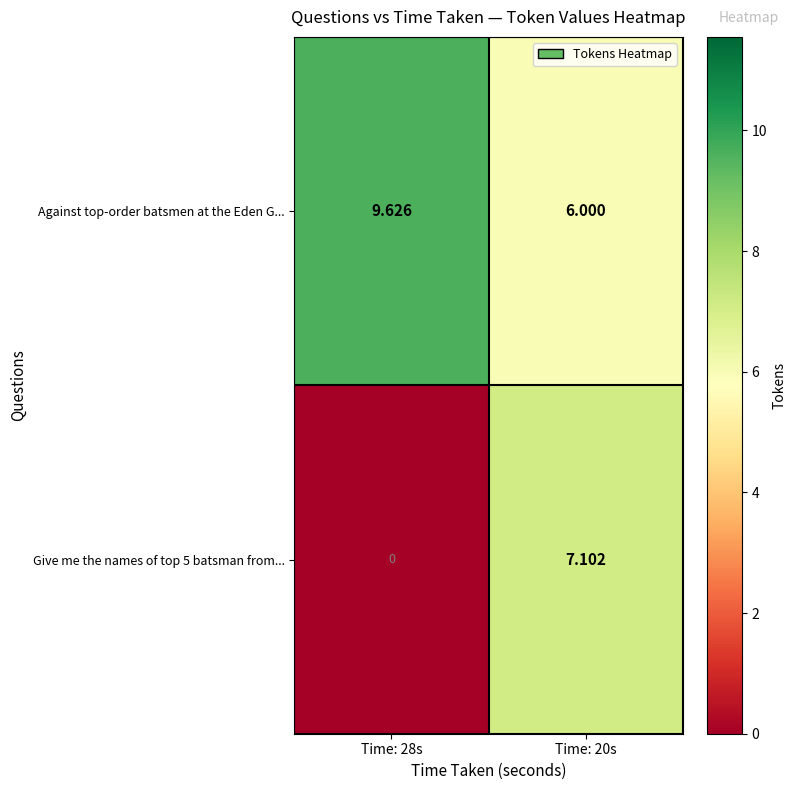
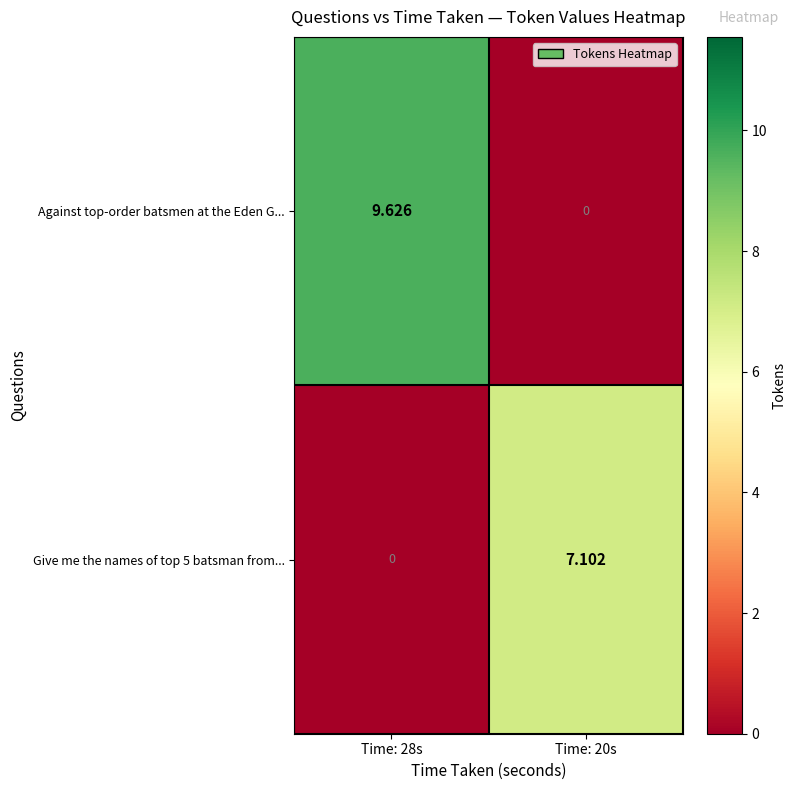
  {
    "Against top-order batsmen at the Eden G...": {
      "Time: 28s": 9.626,
-     "Time: 20s": 6.000
+     "Time: 20s": 0
    },
    "Give me the names of top 5 batsman from...": {
      "Time: 28s": 0,
      "Time: 20s": 7.102
    }
  }
